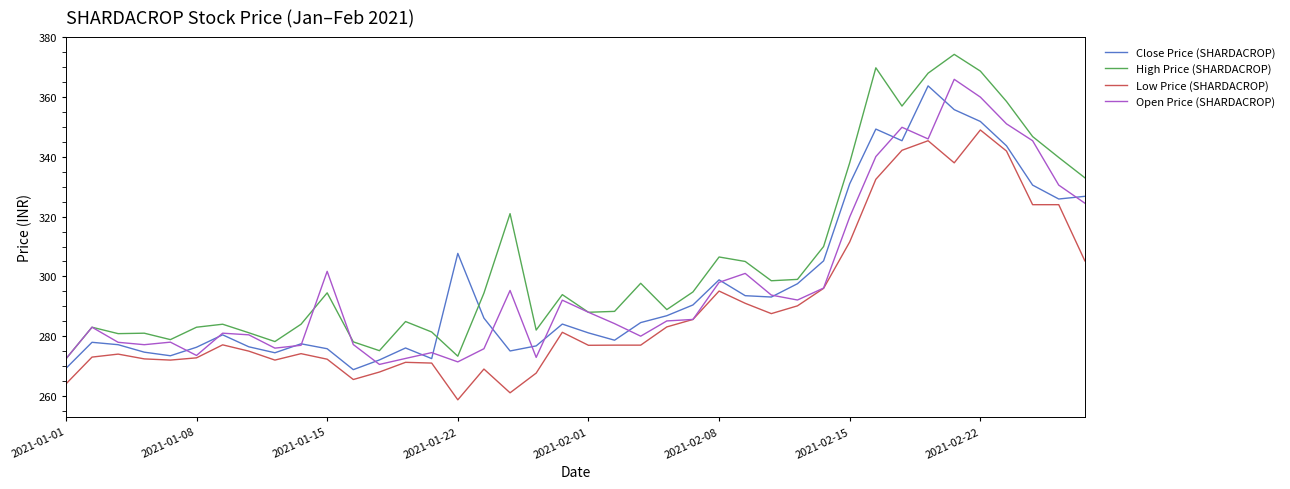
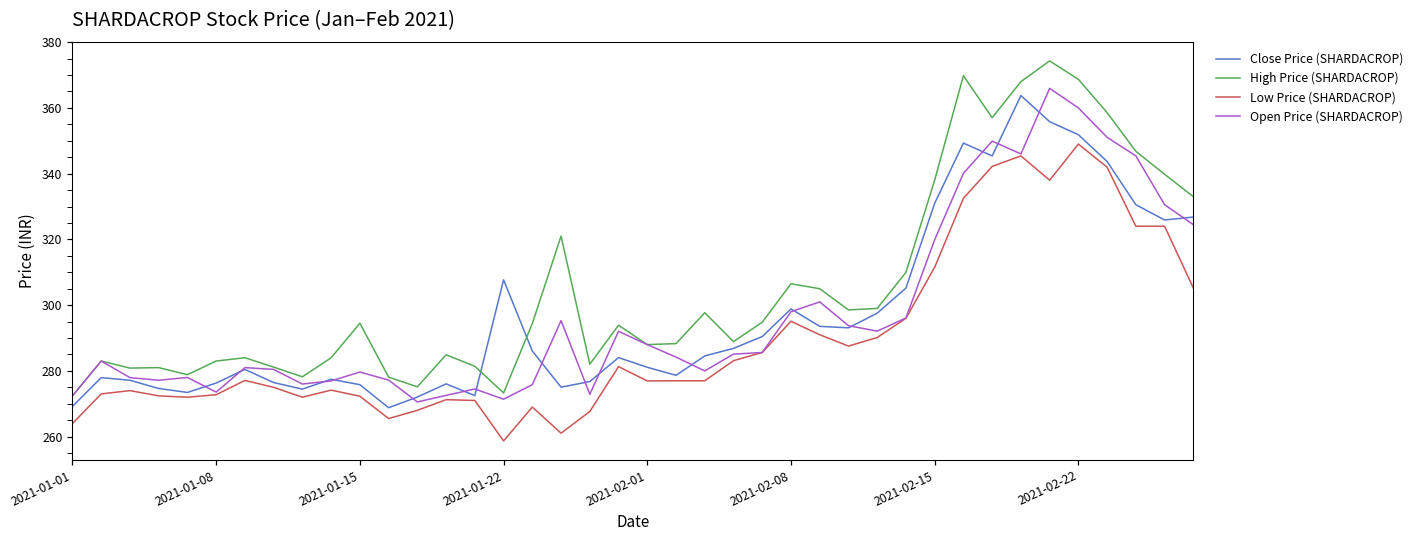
  {
    "Close Price (SHARDACROP)": {
      "2021-01-01": 269,
      "2021-01-08": 276,
      "2021-01-15": 276,
      "2021-01-22": 308,
      "2021-02-01": 281,
      "2021-02-08": 299,
      "2021-02-15": 331,
      "2021-02-22": 352
    },
    "High Price (SHARDACROP)": {
      "2021-01-08": 283,
      "2021-01-15": 295,
      "2021-01-22": 273,
      "2021-02-08": 307,
      "2021-02-15": 338,
      "2021-02-22": 369
    },
    "Low Price (SHARDACROP)": {
      "2021-01-01": 264,
      "2021-01-15": 272,
      "2021-01-22": 259,
      "2021-02-01": 277,
      "2021-02-08": 295,
      "2021-02-15": 312,
      "2021-02-22": 349
    },
    "Open Price (SHARDACROP)": {
-     "2021-01-15": 302,
+     "2021-01-15": 280,
      "2021-01-22": 271,
      "2021-02-08": 298,
      "2021-02-15": 320,
      "2021-02-22": 360
    }
  }
